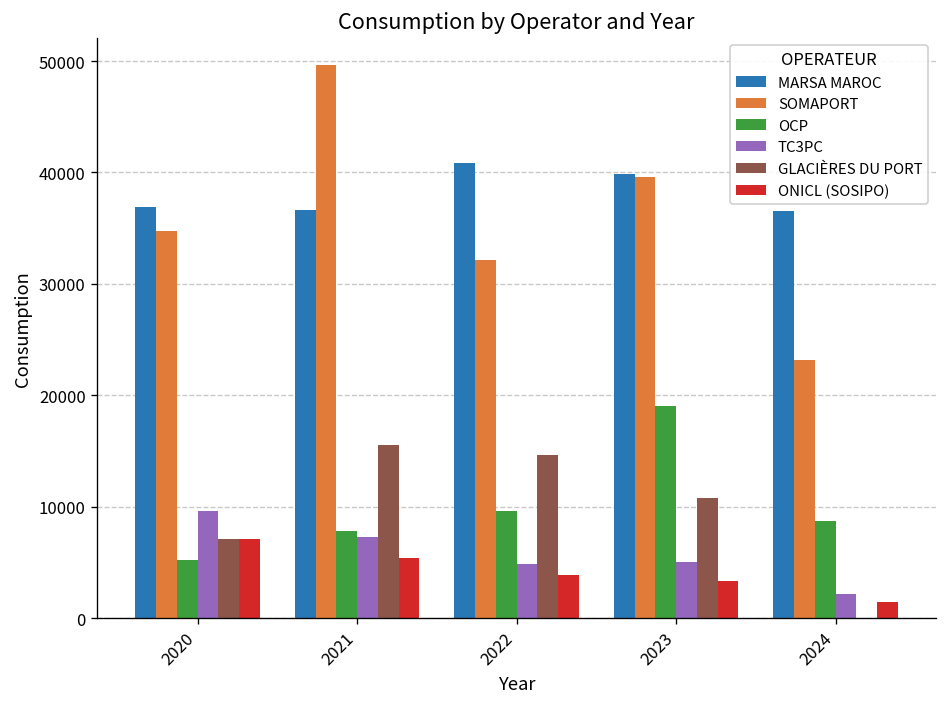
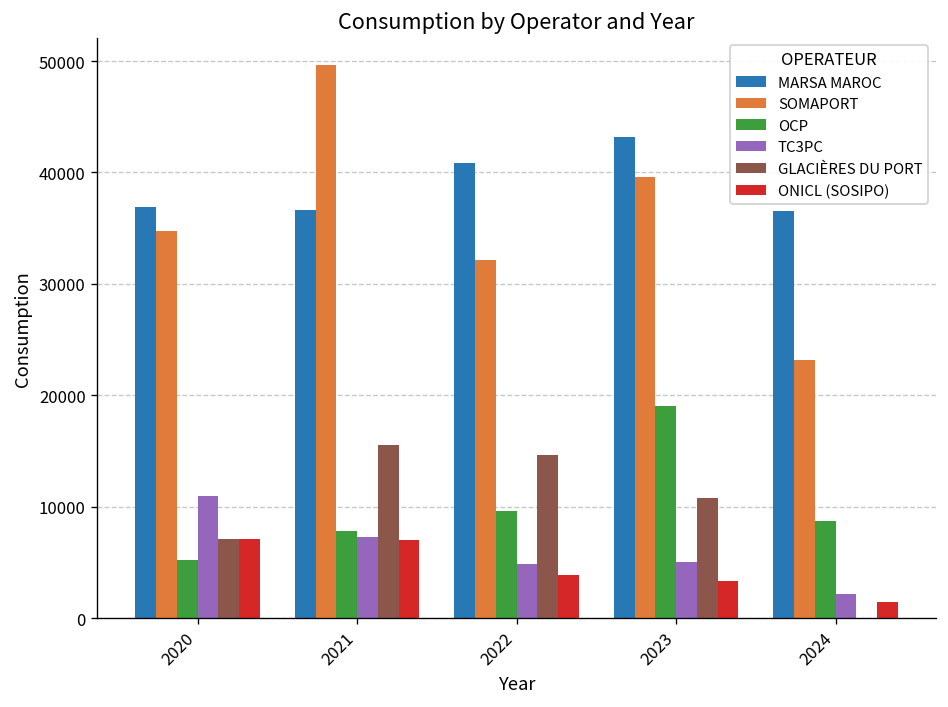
  {
    "MARSA MAROC": {
      "2020": 37000,
      "2021": 37000,
      "2022": 41000,
-     "2023": 40000
+     "2023": 43000
    },
    "SOMAPORT": {
      "2020": 35000,
      "2021": 50000,
      "2022": 32000,
      "2023": 40000,
      "2024": 23000
    },
    "OCP": {
      "2020": 5000,
      "2021": 8000,
      "2022": 10000,
      "2023": 19000,
      "2024": 9000
    },
    "TC3PC": {
-     "2020": 10000,
+     "2020": 11000,
      "2021": 7000,
      "2022": 5000,
      "2023": 5000,
      "2024": 2000
    },
    "GLACIÈRES DU PORT": {
      "2020": 7000,
      "2021": 16000,
      "2022": 15000,
      "2023": 11000,
      "2024": 0
    },
    "ONICL (SOSIPO)": {
      "2020": 7000,
-     "2021": 5000,
+     "2021": 7000,
      "2022": 4000,
      "2023": 3000,
      "2024": 1000
    }
  }
